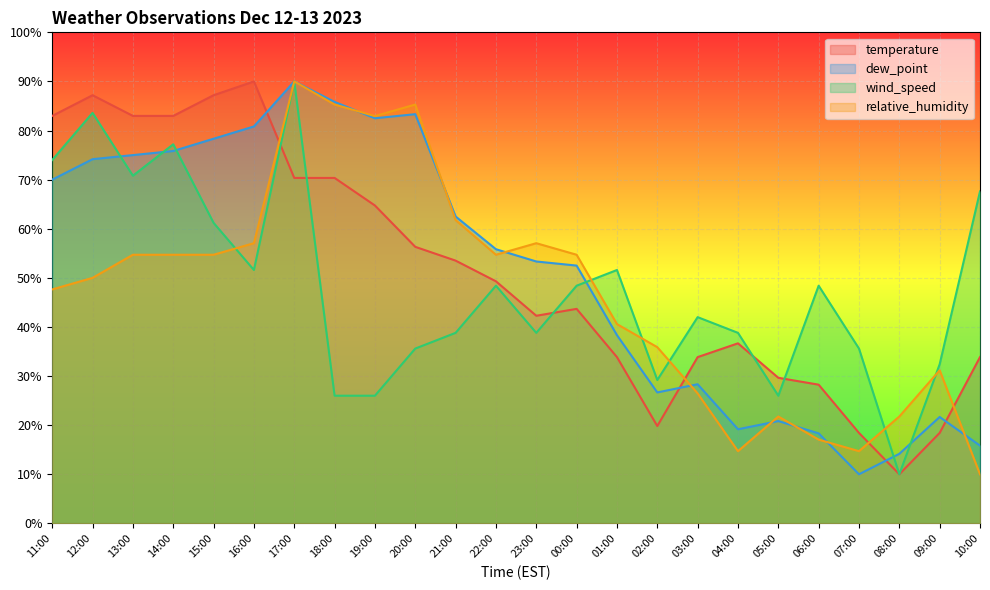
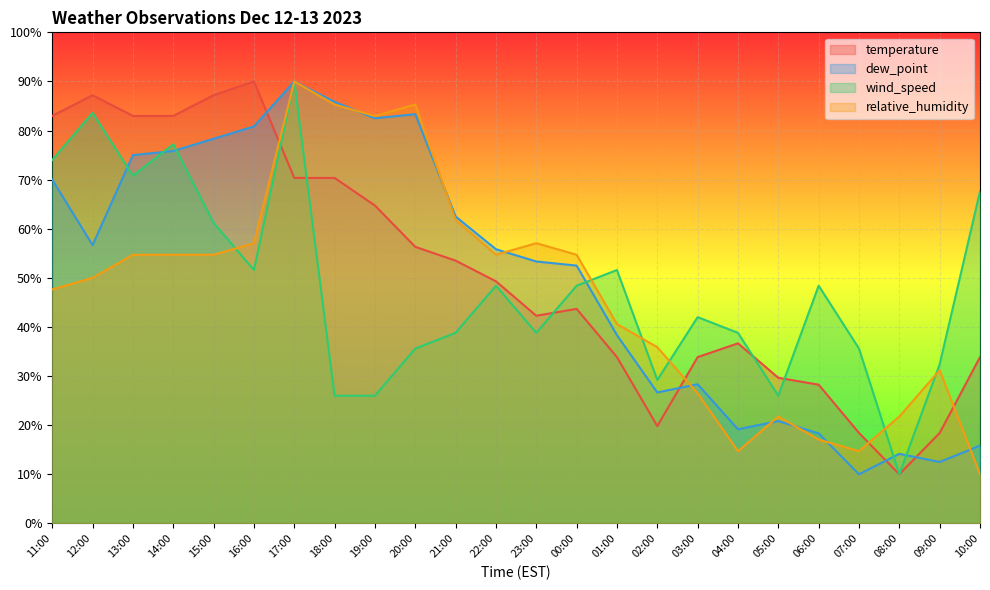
  {
    "dew_point": {
      "11:00": "70%",
-     "12:00": "74%",
+     "12:00": "57%",
      "13:00": "75%",
      "14:00": "76%",
      "15:00": "78%",
      "16:00": "81%",
      "18:00": "86%",
      "20:00": "83%",
      "21:00": "63%",
      "22:00": "56%",
      "23:00": "53%",
      "00:00": "53%",
      "01:00": "38%",
      "02:00": "27%",
      "03:00": "28%",
      "04:00": "19%",
      "05:00": "21%",
      "06:00": "18%",
      "07:00": "10%",
      "08:00": "14%",
-     "09:00": "22%",
+     "09:00": "13%",
      "10:00": "16%"
    },
    "wind_speed": {
      "11:00": "74%",
      "12:00": "84%",
      "13:00": "71%",
      "14:00": "77%",
      "15:00": "61%",
      "16:00": "52%",
      "18:00": "26%",
      "19:00": "26%",
      "20:00": "36%",
      "21:00": "39%",
      "22:00": "48%",
      "23:00": "39%",
      "00:00": "48%",
      "01:00": "52%",
      "02:00": "29%",
      "03:00": "42%",
      "04:00": "39%",
      "05:00": "26%",
      "06:00": "48%",
      "07:00": "36%",
      "09:00": "32%",
      "10:00": "68%"
    }
  }
